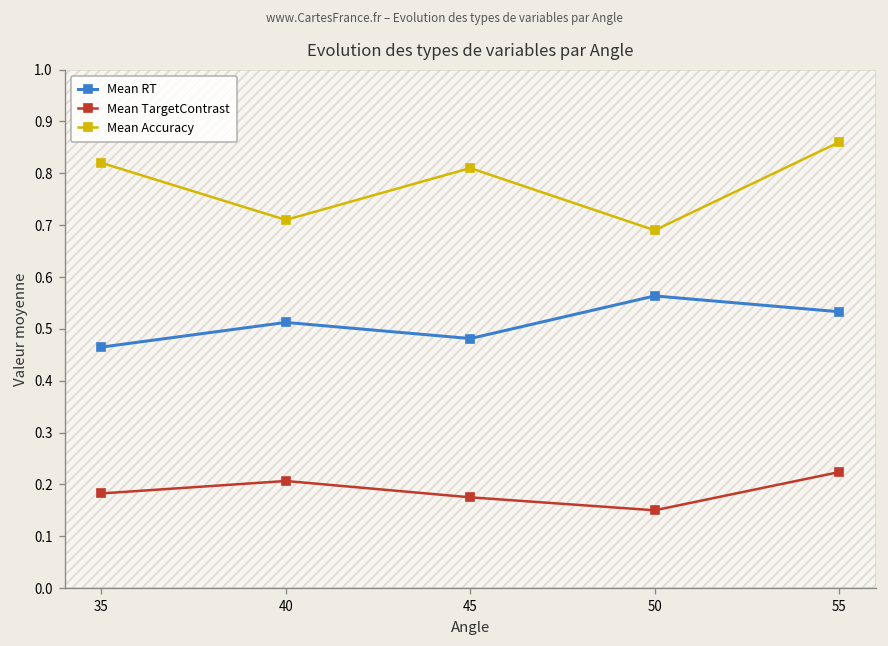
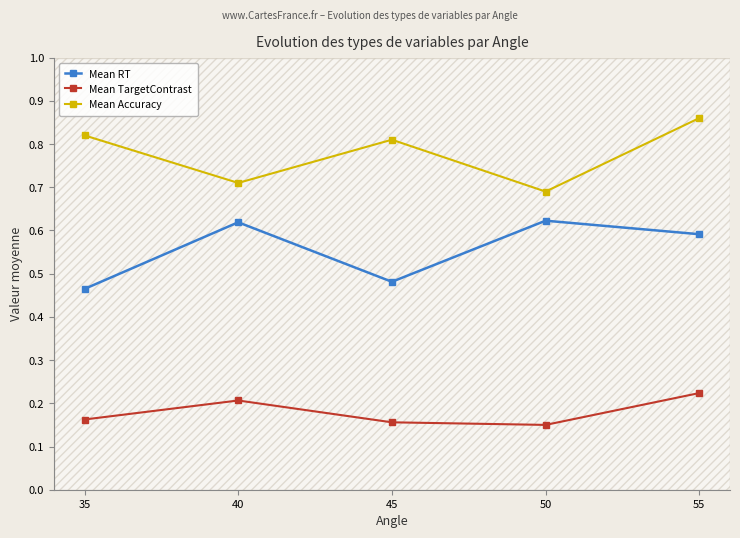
  {
    "Mean RT": {
      "35": 0.46,
-     "40": 0.51,
+     "40": 0.62,
      "45": 0.48,
-     "50": 0.56,
-     "55": 0.53
+     "50": 0.62,
+     "55": 0.59
    },
    "Mean TargetContrast": {
-     "35": 0.18,
+     "35": 0.16,
      "40": 0.21,
-     "45": 0.18,
+     "45": 0.16,
      "50": 0.15,
      "55": 0.22
    },
    "Mean Accuracy": {
      "35": 0.82,
      "40": 0.71,
      "45": 0.81,
      "50": 0.69,
      "55": 0.86
    }
  }
